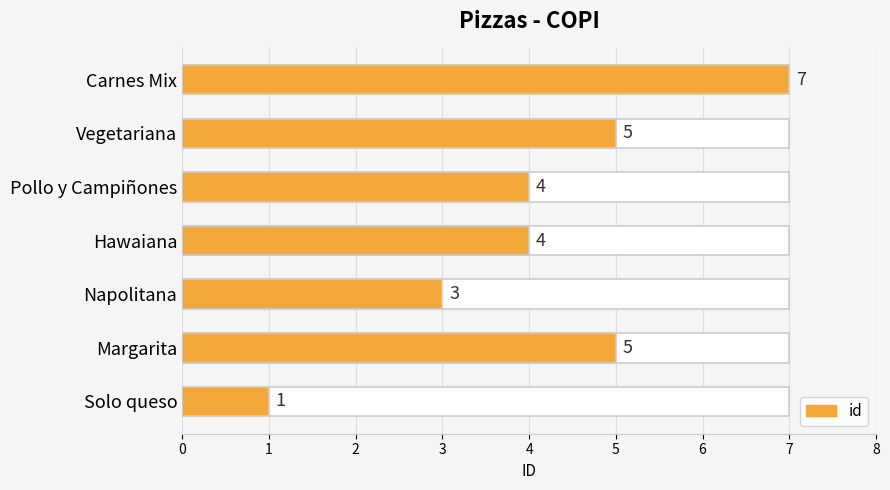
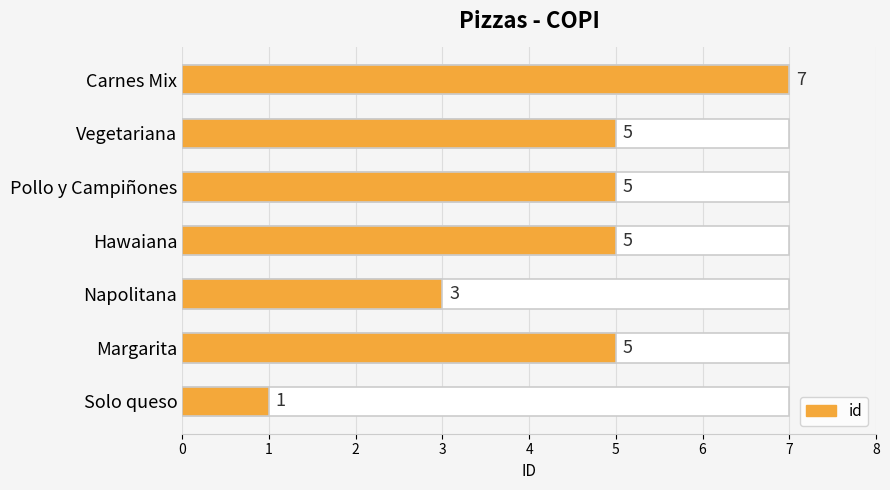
  {
    "id": {
      "Carnes Mix": 7,
-     "Pollo y Campiñones": 4,
-     "Hawaiana": 4
+     "Pollo y Campiñones": 5,
+     "Hawaiana": 5
    }
  }
